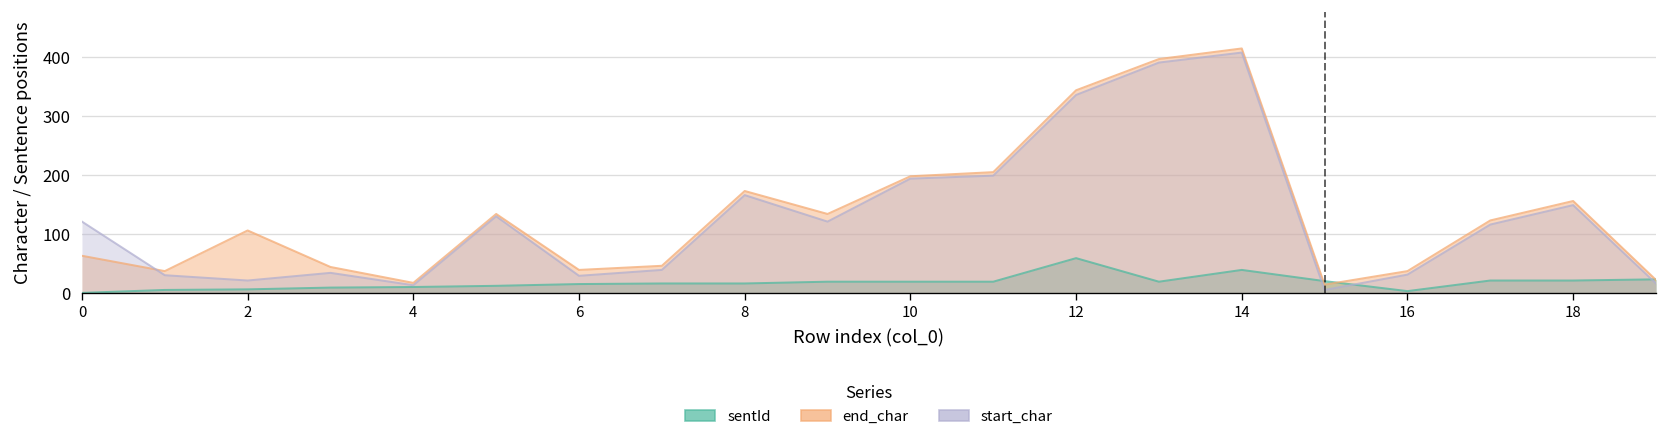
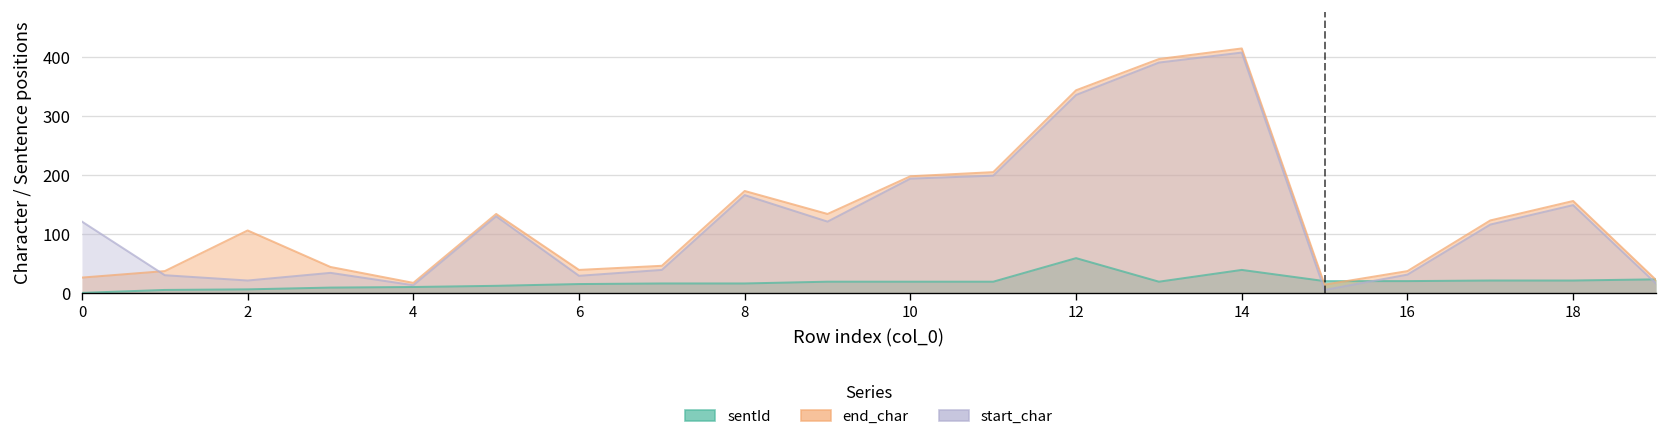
  {
    "sentId": {
      "0": 0,
      "2": 10,
      "6": 20,
      "8": 20,
      "10": 20,
      "12": 60,
      "14": 40,
-     "16": 0,
+     "16": 20,
      "18": 20
    },
    "end_char": {
-     "0": 60,
+     "0": 30,
      "2": 110,
      "6": 40,
      "8": 170,
      "12": 340,
      "14": 420,
      "16": 40,
      "18": 160
    },
    "start_char": {
      "0": 120,
      "2": 20,
      "6": 30,
      "8": 170,
      "12": 340,
      "14": 410,
      "16": 30,
      "18": 150
    }
  }
